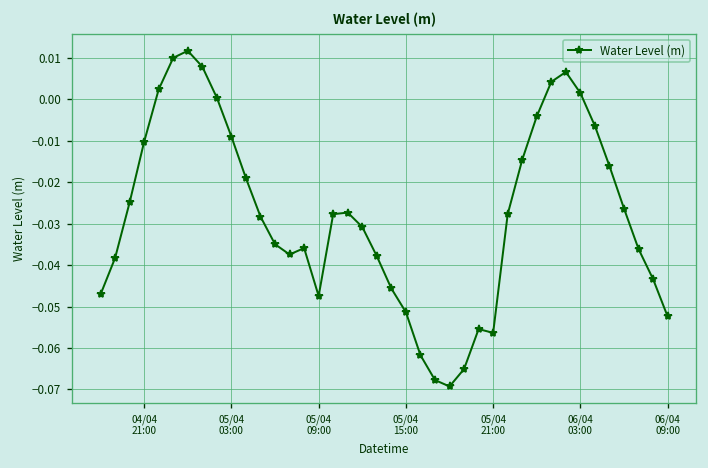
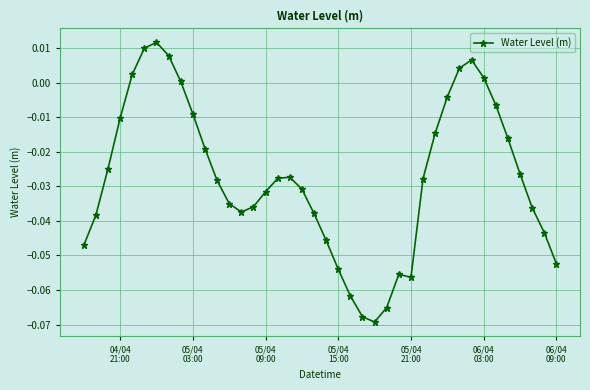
  {
    "04/04 21:00": -0.010,
    "05/04 03:00": -0.009,
-   "05/04 09:00": -0.047,
-   "05/04 15:00": -0.051,
+   "05/04 09:00": -0.032,
+   "05/04 15:00": -0.054,
    "05/04 21:00": -0.056,
    "06/04 03:00": 0.001,
    "06/04 09:00": -0.052
  }
